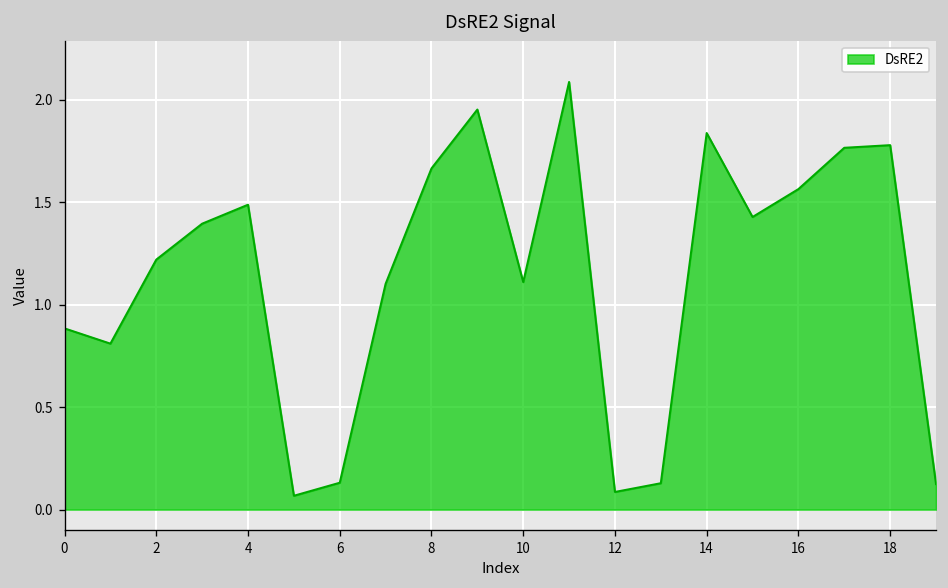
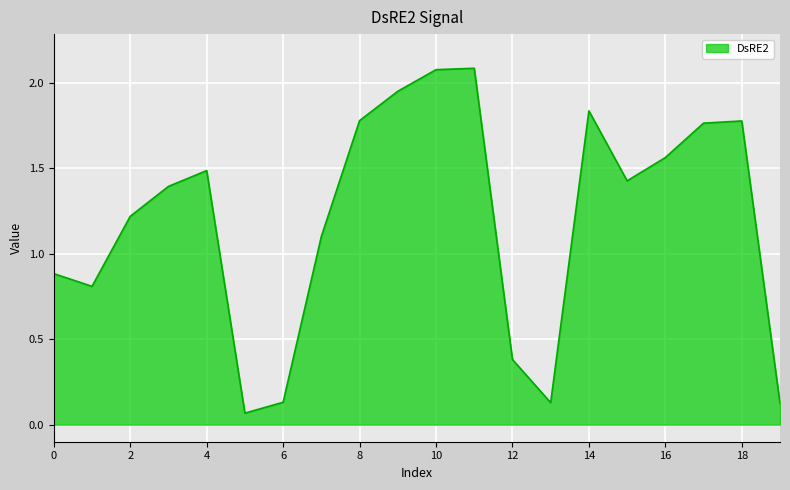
  {
    "0": 0.88,
    "2": 1.22,
    "4": 1.49,
    "6": 0.13,
-   "8": 1.66,
-   "10": 1.11,
-   "12": 0.09,
+   "8": 1.78,
+   "10": 2.08,
+   "12": 0.38,
    "14": 1.84,
    "16": 1.56,
    "18": 1.78
  }
